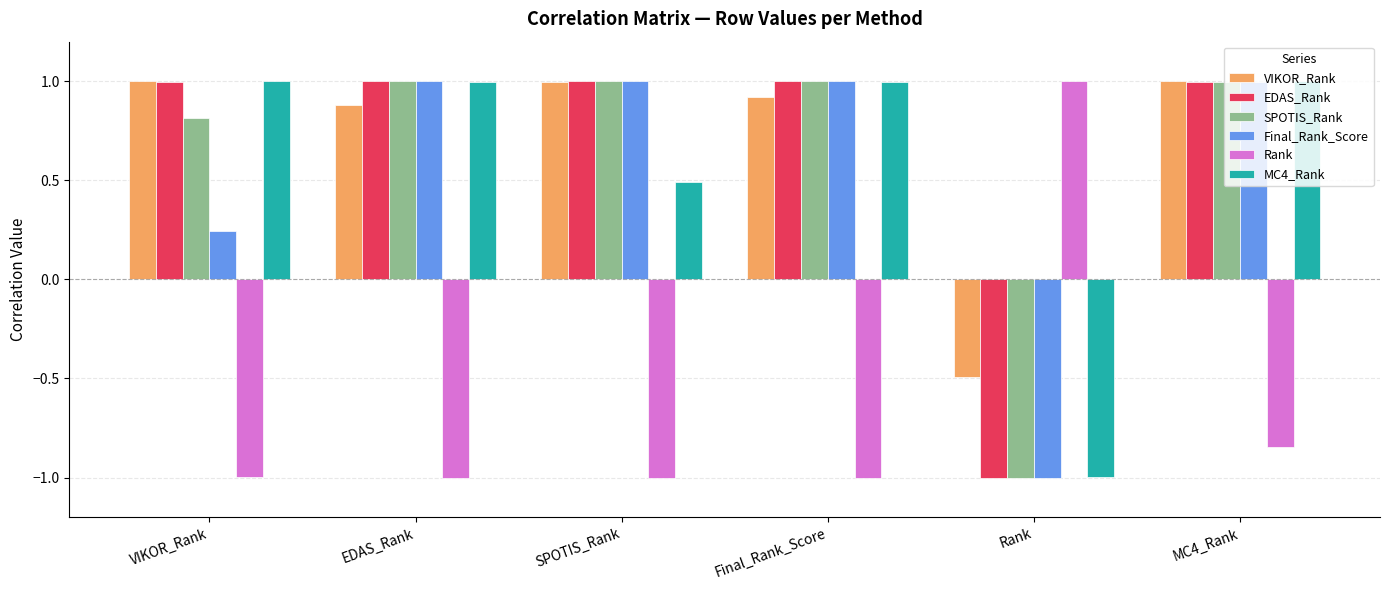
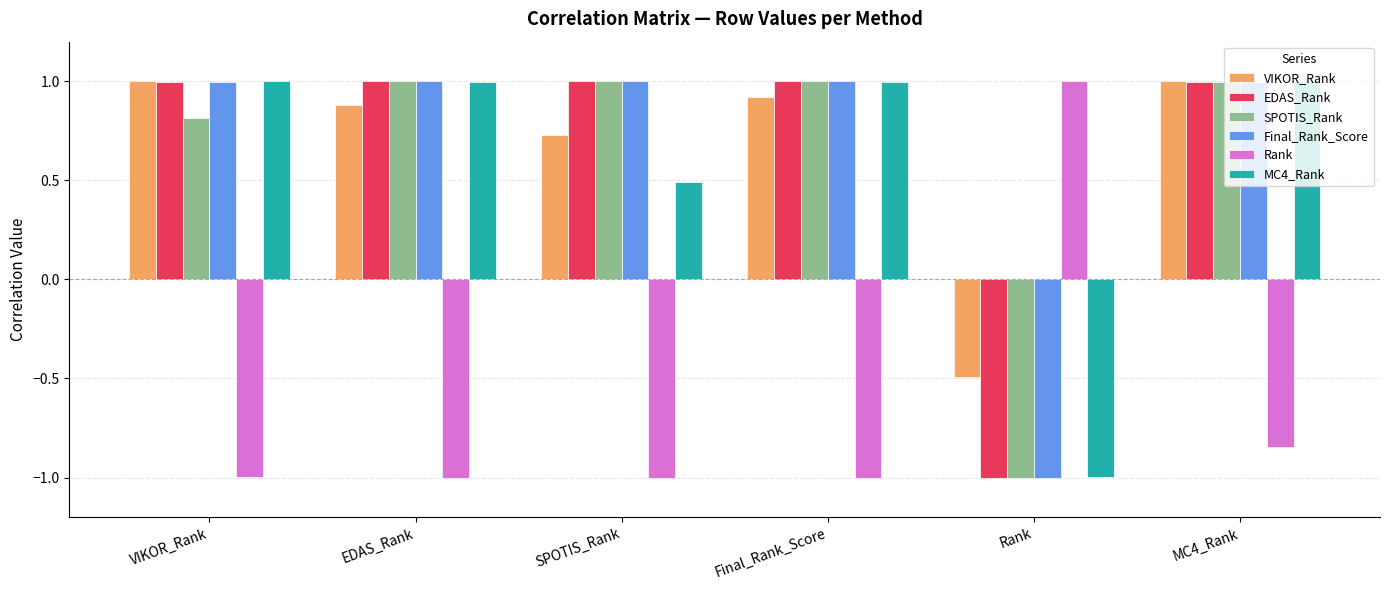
  {
    "VIKOR_Rank": {
      "VIKOR_Rank": 1.00,
      "EDAS_Rank": 0.88,
-     "SPOTIS_Rank": 1.00,
+     "SPOTIS_Rank": 0.73,
      "Final_Rank_Score": 0.92,
      "Rank": -0.49,
      "MC4_Rank": 1.00
    },
    "EDAS_Rank": {
      "VIKOR_Rank": 1.00,
      "EDAS_Rank": 1.00,
      "SPOTIS_Rank": 1.00,
      "Final_Rank_Score": 1.00,
      "Rank": -1.00,
      "MC4_Rank": 1.00
    },
    "SPOTIS_Rank": {
      "VIKOR_Rank": 0.82,
      "EDAS_Rank": 1.00,
      "SPOTIS_Rank": 1.00,
      "Final_Rank_Score": 1.00,
      "Rank": -1.00
    },
    "Final_Rank_Score": {
-     "VIKOR_Rank": 0.24,
+     "VIKOR_Rank": 1.00,
      "EDAS_Rank": 1.00,
      "SPOTIS_Rank": 1.00,
      "Final_Rank_Score": 1.00,
      "Rank": -1.00
    },
    "Rank": {
      "VIKOR_Rank": -1.00,
      "EDAS_Rank": -1.00,
      "SPOTIS_Rank": -1.00,
      "Final_Rank_Score": -1.00,
      "Rank": 1.00,
      "MC4_Rank": -0.85
    },
    "MC4_Rank": {
      "VIKOR_Rank": 1.00,
      "EDAS_Rank": 1.00,
      "SPOTIS_Rank": 0.49,
      "Final_Rank_Score": 1.00,
      "Rank": -1.00
    }
  }
